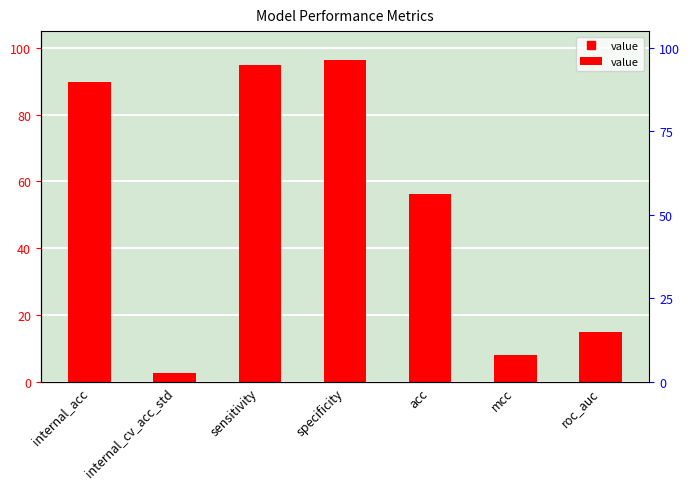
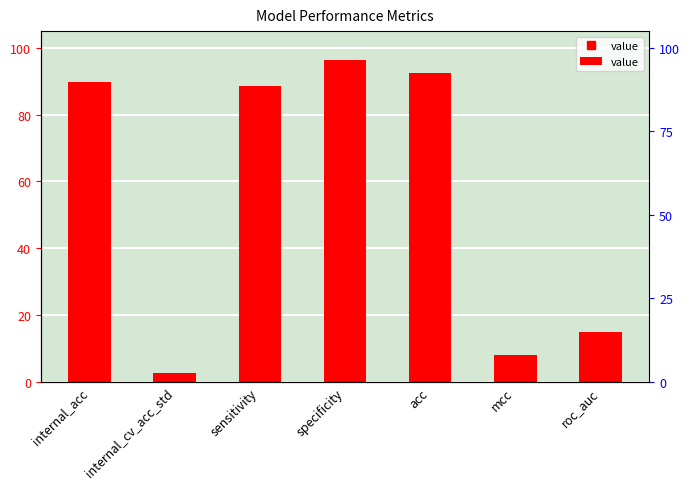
  {
    "internal_acc": 90,
    "internal_cv_acc_std": 2,
-   "sensitivity": 95,
+   "sensitivity": 88,
    "specificity": 96,
-   "acc": 56,
+   "acc": 92,
    "mcc": 8,
    "roc_auc": 15
  }
